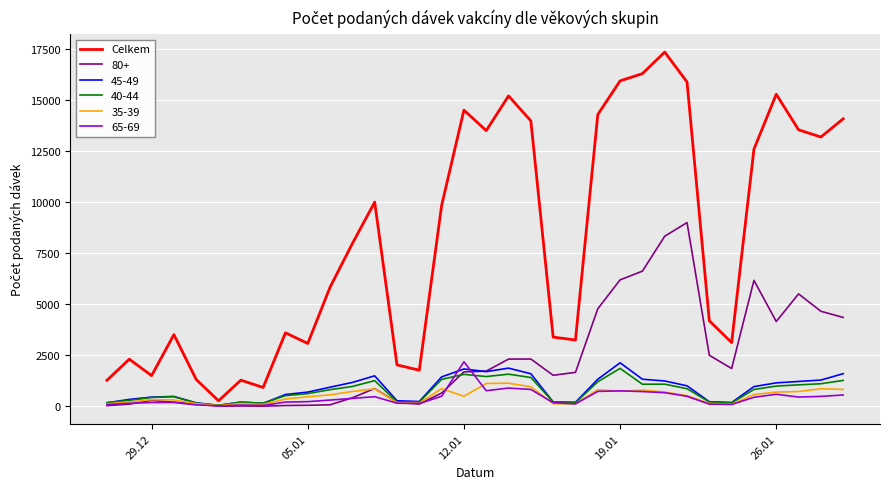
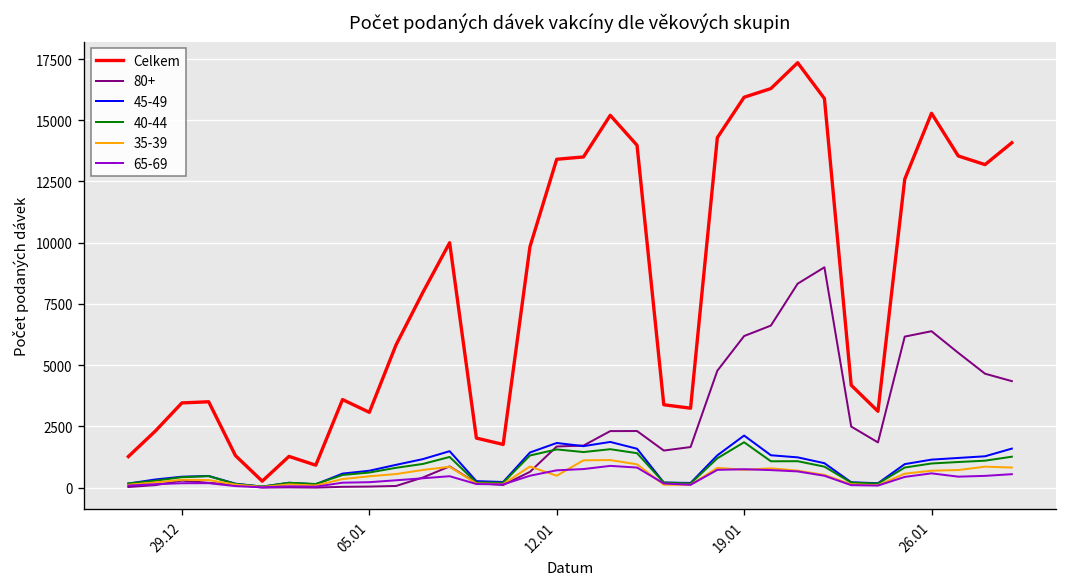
  {
    "Celkem": {
-     "29.12": 1500,
+     "29.12": 3500,
      "05.01": 3100,
-     "12.01": 14500,
+     "12.01": 13400,
      "19.01": 15900,
      "26.01": 15300
    },
    "80+": {
      "05.01": 0,
      "19.01": 6200,
-     "26.01": 4100
+     "26.01": 6400
    },
    "45-49": {
      "12.01": 1800,
      "19.01": 2100,
      "26.01": 1100
    },
    "40-44": {
      "19.01": 1900,
      "26.01": 1000
    },
    "35-39": {
      "05.01": 500,
      "12.01": 500
    },
    "65-69": {
      "05.01": 200,
-     "12.01": 2200
+     "12.01": 700
    }
  }
